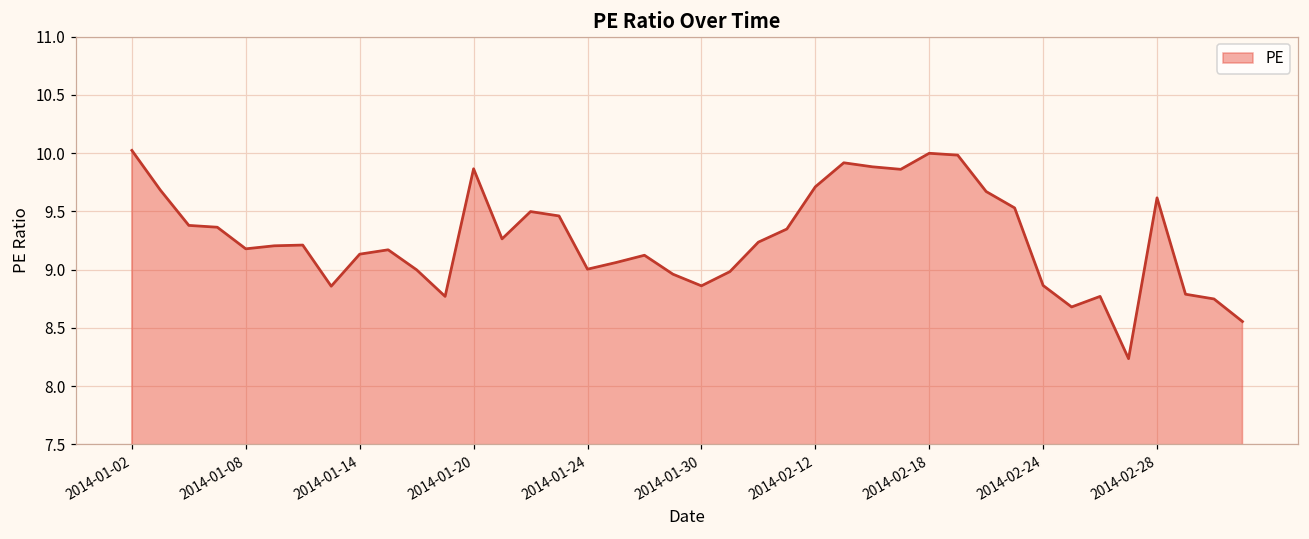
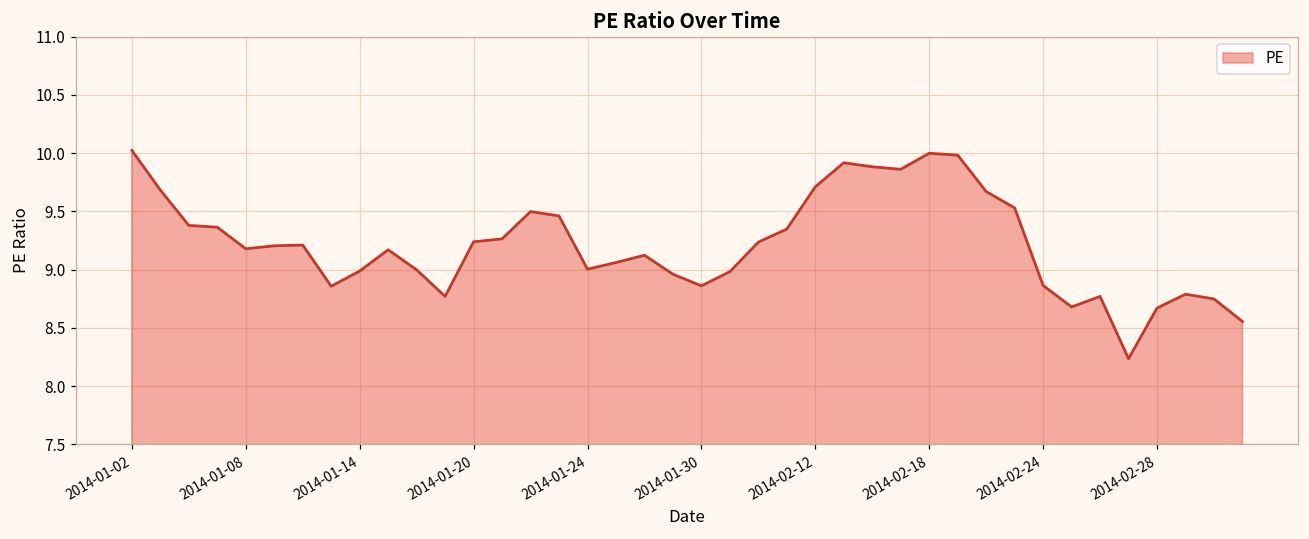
  {
    "2014-01-02": 10.02,
    "2014-01-08": 9.18,
-   "2014-01-14": 9.13,
-   "2014-01-20": 9.87,
+   "2014-01-14": 8.99,
+   "2014-01-20": 9.24,
    "2014-01-24": 9.00,
    "2014-01-30": 8.86,
    "2014-02-12": 9.71,
    "2014-02-18": 10.00,
    "2014-02-24": 8.86,
-   "2014-02-28": 9.62
+   "2014-02-28": 8.67
  }
